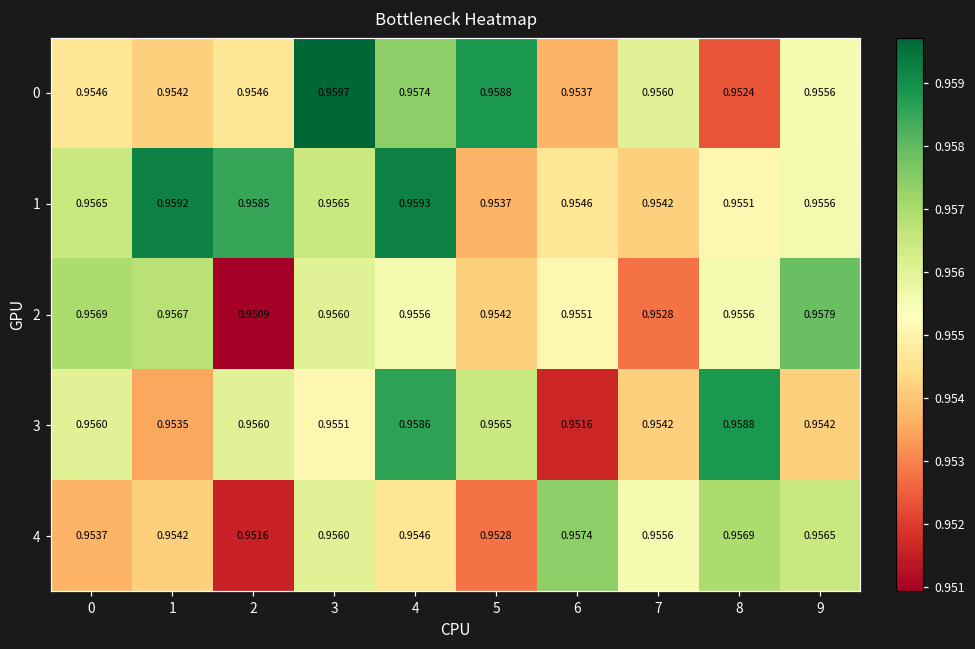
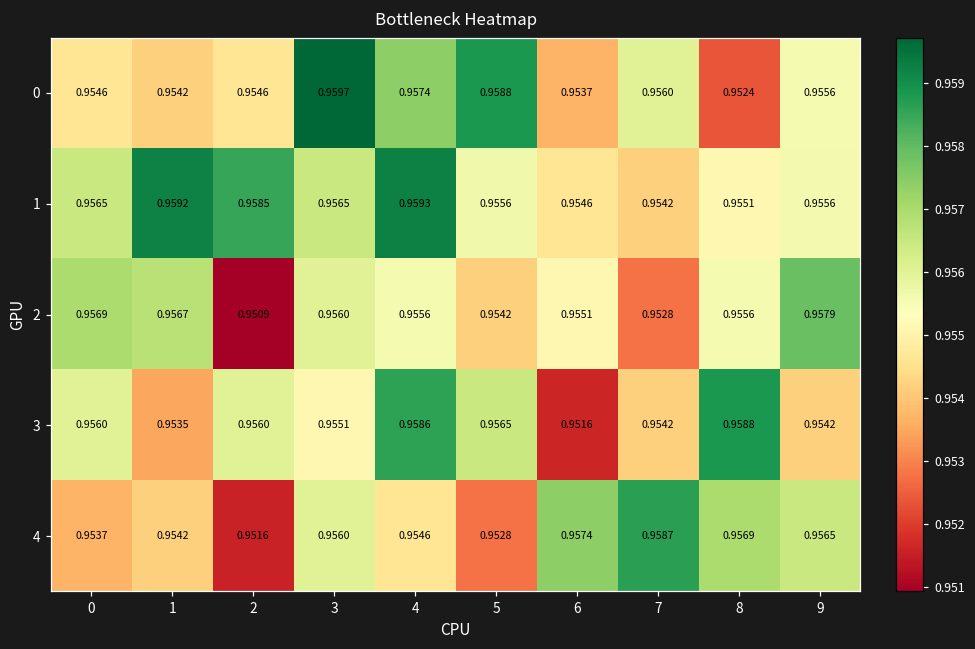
  {
    "0": {
      "0": 0.9546,
      "1": 0.9542,
      "2": 0.9546,
      "3": 0.9597,
      "4": 0.9574,
      "5": 0.9588,
      "6": 0.9537,
      "7": 0.9560,
      "8": 0.9524,
      "9": 0.9556
    },
    "1": {
      "0": 0.9565,
      "1": 0.9592,
      "2": 0.9585,
      "3": 0.9565,
      "4": 0.9593,
-     "5": 0.9537,
+     "5": 0.9556,
      "6": 0.9546,
      "7": 0.9542,
      "8": 0.9551,
      "9": 0.9556
    },
    "2": {
      "0": 0.9569,
      "1": 0.9567,
      "2": 0.9509,
      "3": 0.9560,
      "4": 0.9556,
      "5": 0.9542,
      "6": 0.9551,
      "7": 0.9528,
      "8": 0.9556,
      "9": 0.9579
    },
    "3": {
      "0": 0.9560,
      "1": 0.9535,
      "2": 0.9560,
      "3": 0.9551,
      "4": 0.9586,
      "5": 0.9565,
      "6": 0.9516,
      "7": 0.9542,
      "8": 0.9588,
      "9": 0.9542
    },
    "4": {
      "0": 0.9537,
      "1": 0.9542,
      "2": 0.9516,
      "3": 0.9560,
      "4": 0.9546,
      "5": 0.9528,
      "6": 0.9574,
-     "7": 0.9556,
+     "7": 0.9587,
      "8": 0.9569,
      "9": 0.9565
    }
  }
